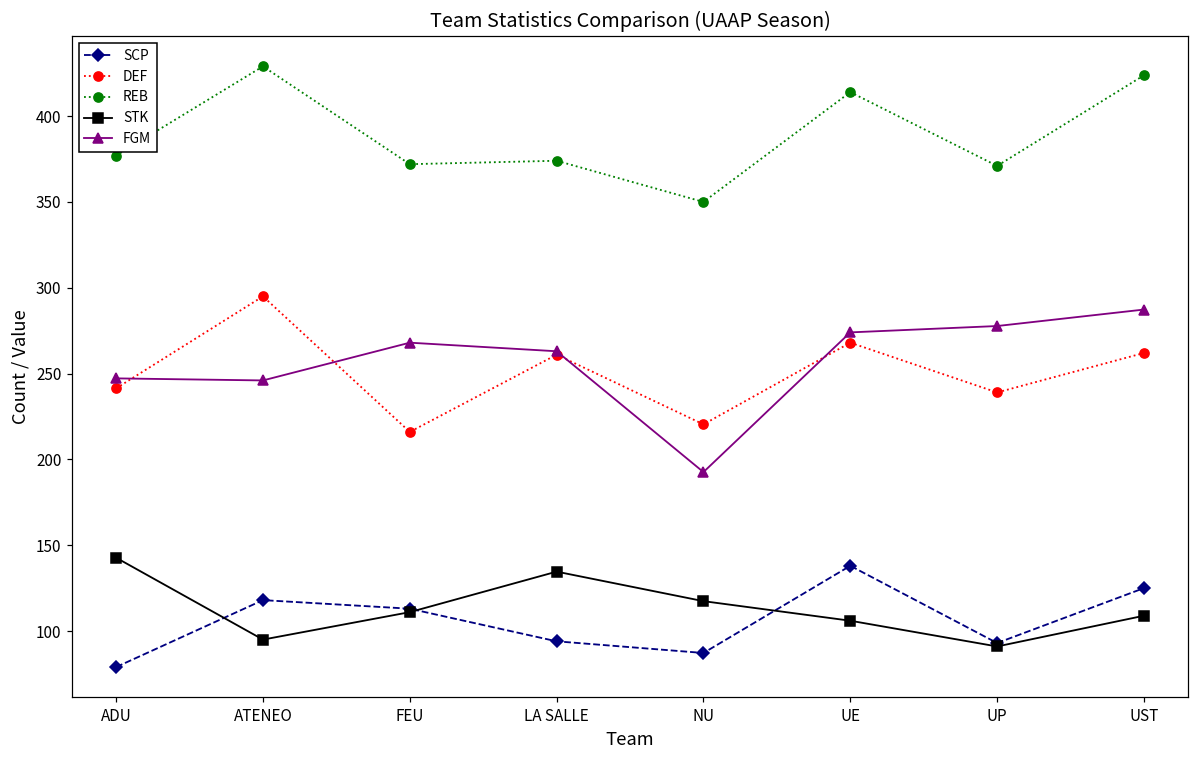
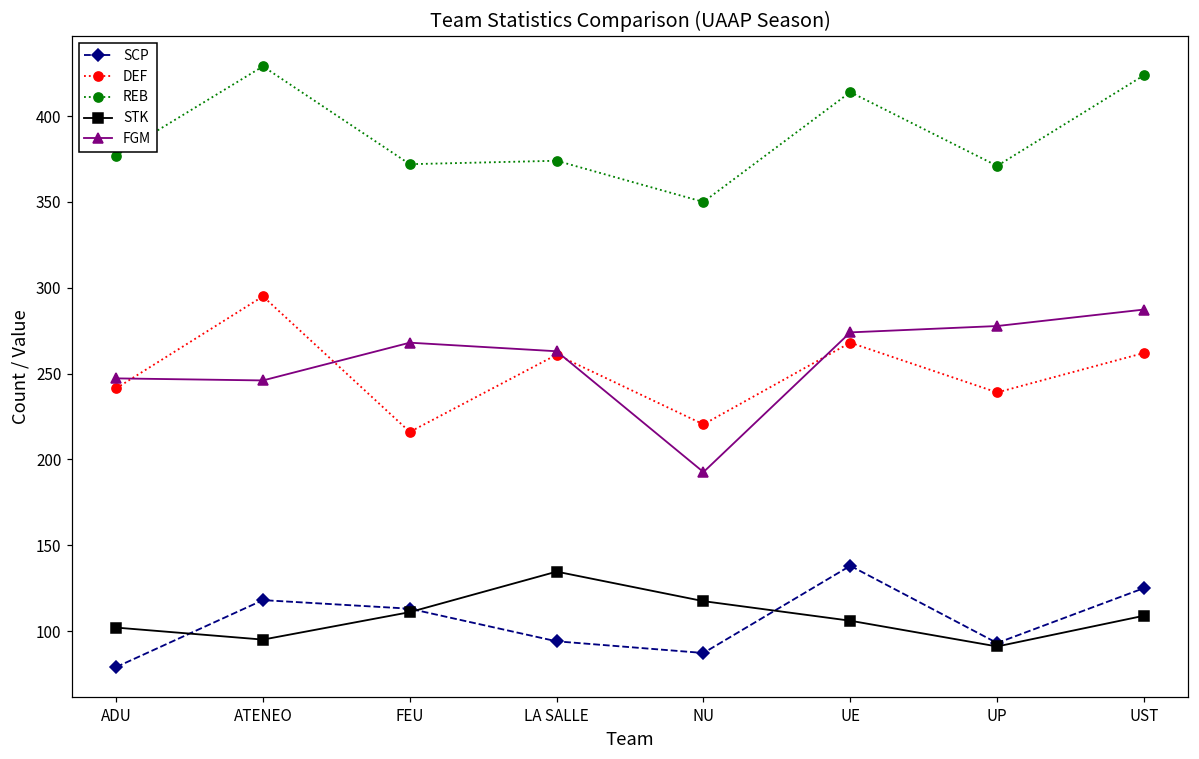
  {
    "SCP": {
      "ADU": 79,
      "ATENEO": 118,
      "FEU": 113,
      "LA SALLE": 94,
      "NU": 87,
      "UE": 138,
      "UP": 93,
      "UST": 125
    },
    "DEF": {
      "ADU": 241,
      "ATENEO": 295,
      "FEU": 216,
      "LA SALLE": 261,
      "NU": 220,
      "UE": 268,
      "UP": 239,
      "UST": 262
    },
    "REB": {
      "ADU": 377,
      "ATENEO": 429,
      "FEU": 372,
      "LA SALLE": 374,
      "NU": 350,
      "UE": 414,
      "UP": 371,
      "UST": 424
    },
    "STK": {
-     "ADU": 143,
+     "ADU": 102,
      "ATENEO": 95,
      "FEU": 111,
      "LA SALLE": 135,
      "NU": 117,
      "UE": 106,
      "UP": 91,
      "UST": 109
    },
    "FGM": {
      "ADU": 247,
      "ATENEO": 246,
      "FEU": 268,
      "LA SALLE": 263,
      "NU": 193,
      "UE": 274,
      "UP": 278,
      "UST": 287
    }
  }
